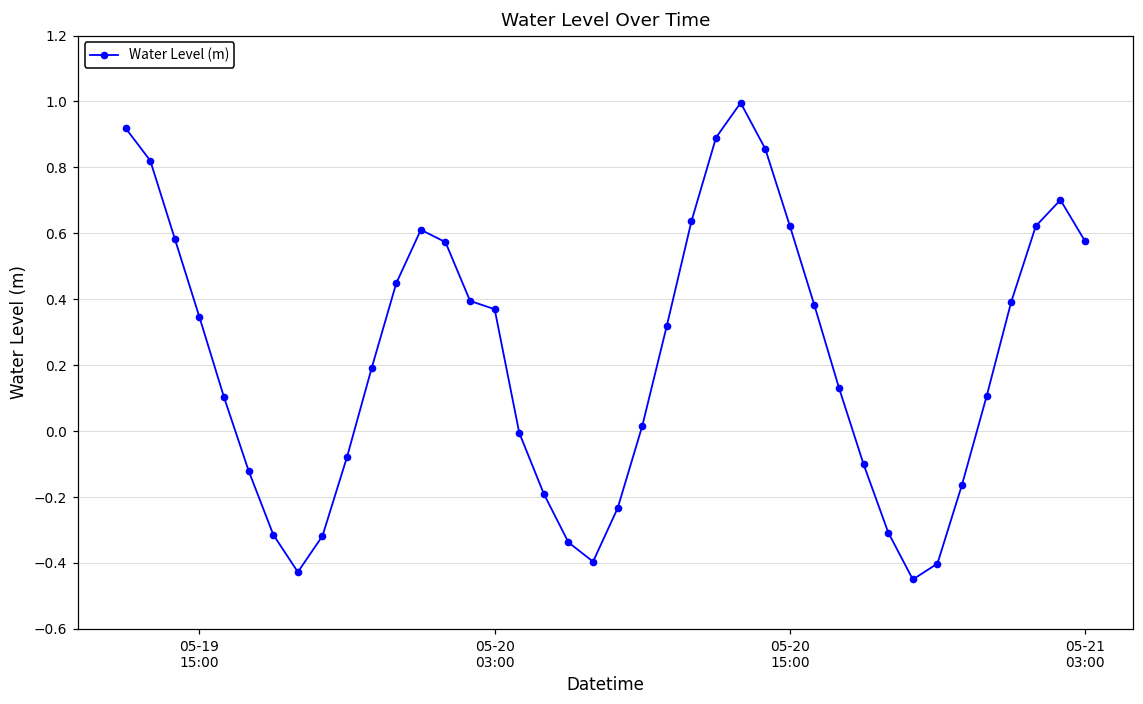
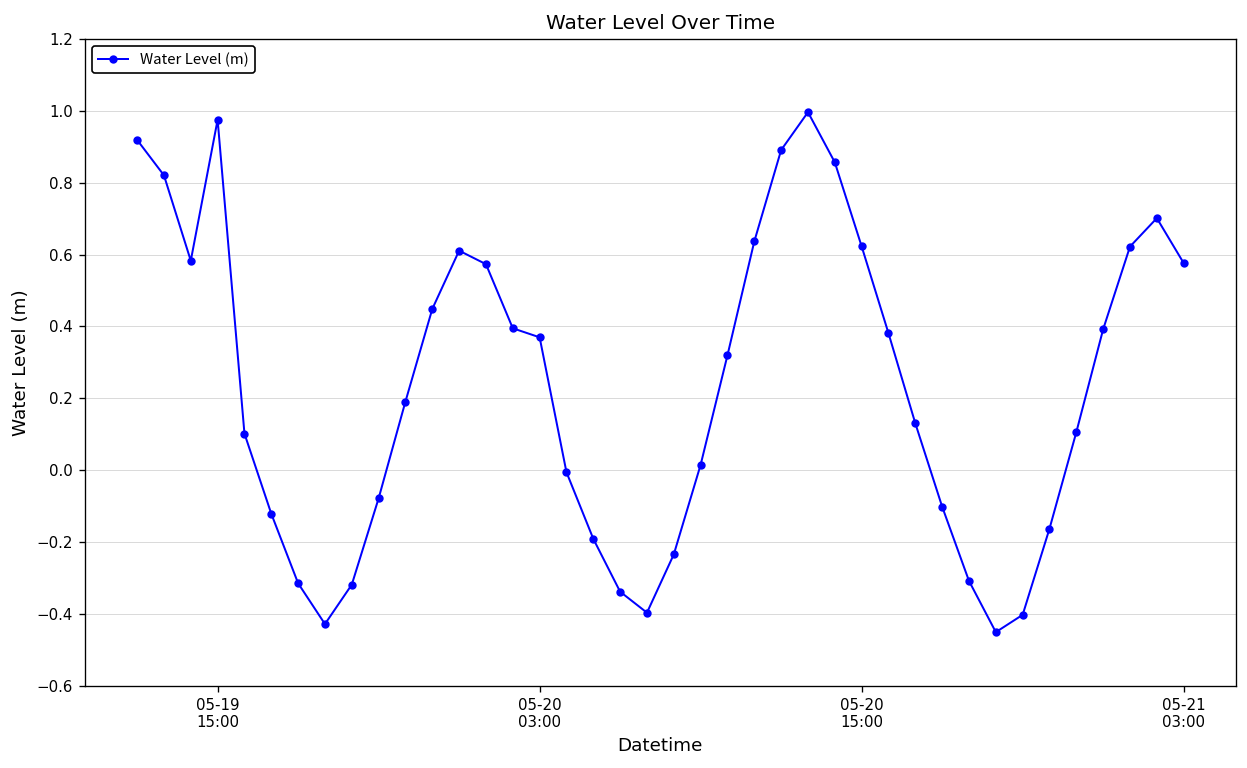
  {
-   "05-19 15:00": 0.35,
+   "05-19 15:00": 0.97,
    "05-20 03:00": 0.37,
    "05-20 15:00": 0.62,
    "05-21 03:00": 0.58
  }
